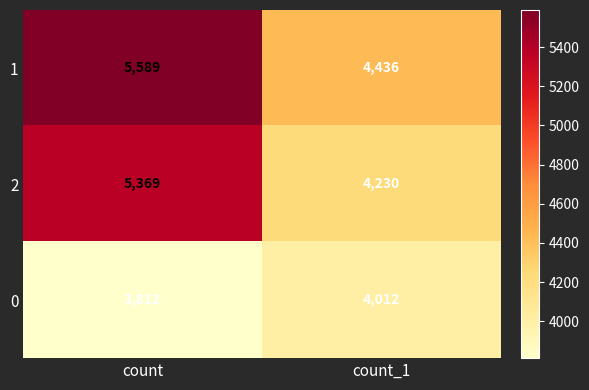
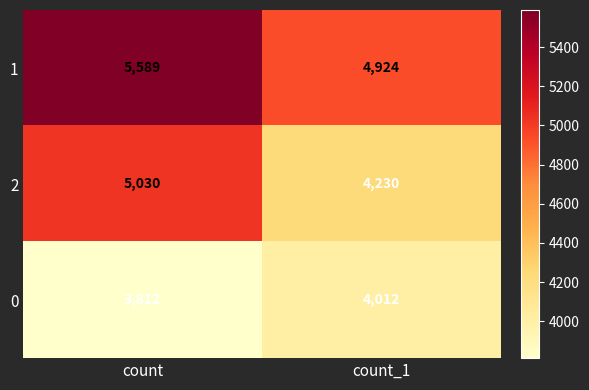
  {
    "1": {
      "count": "5,589",
-     "count_1": "4,436"
+     "count_1": "4,924"
    },
    "2": {
-     "count": "5,369",
+     "count": "5,030",
      "count_1": "4,230"
    },
    "0": {
      "count": "3,812",
      "count_1": "4,012"
    }
  }
